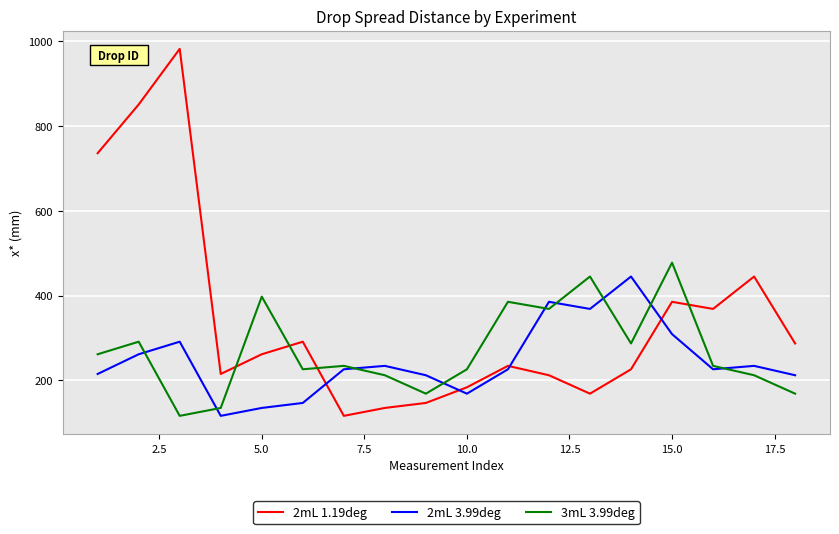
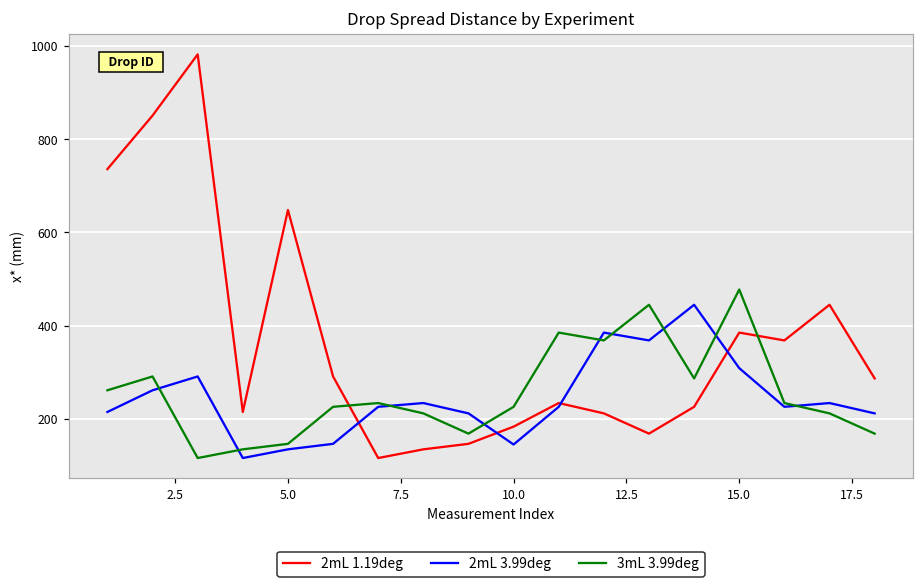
  {
    "2mL 1.19deg": {
-     "5.0": 260,
+     "5.0": 650,
      "10.0": 180,
      "15.0": 390
    },
    "2mL 3.99deg": {
      "5.0": 130,
-     "10.0": 170,
+     "10.0": 150,
      "15.0": 310
    },
    "3mL 3.99deg": {
-     "5.0": 400,
+     "5.0": 150,
      "10.0": 230,
      "15.0": 480
    }
  }
